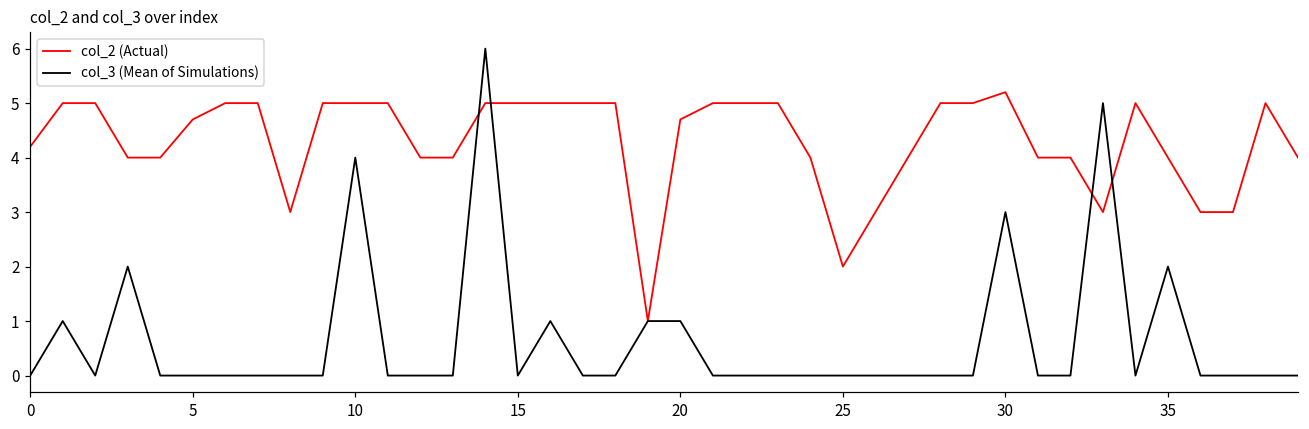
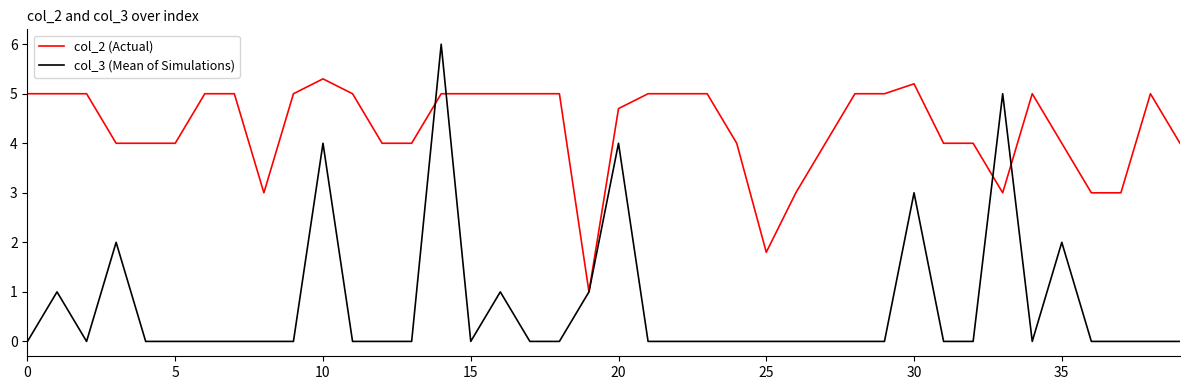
  {
    "col_2 (Actual)": {
-     "0": 4.2,
-     "5": 4.7,
-     "10": 5.0,
+     "0": 5.0,
+     "5": 4.0,
+     "10": 5.3,
      "15": 5.0,
      "20": 4.7,
-     "25": 2.0,
+     "25": 1.8,
      "30": 5.2,
      "35": 4.0
    },
    "col_3 (Mean of Simulations)": {
      "0": 0,
      "5": 0,
      "10": 4,
      "15": 0,
-     "20": 1,
+     "20": 4,
      "25": 0,
      "30": 3,
      "35": 2
    }
  }
